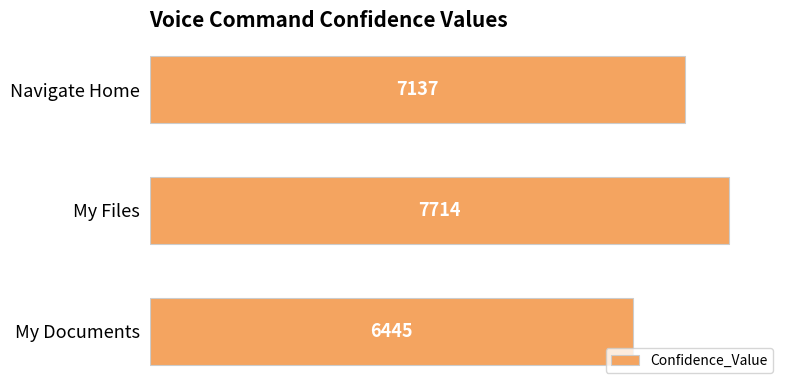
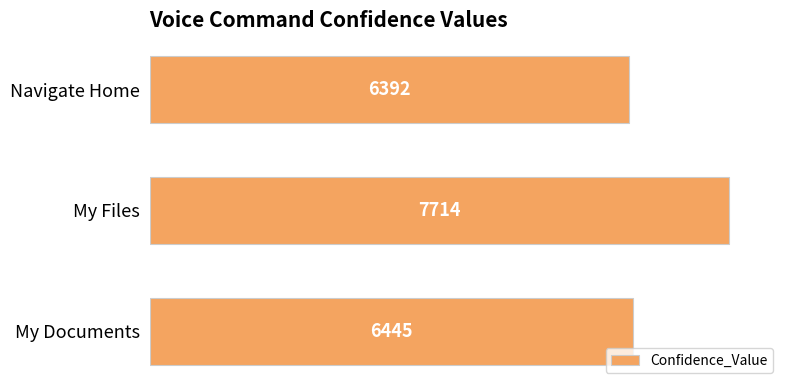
  {
-   "Navigate Home": 7137,
+   "Navigate Home": 6392,
    "My Files": 7714,
    "My Documents": 6445
  }
